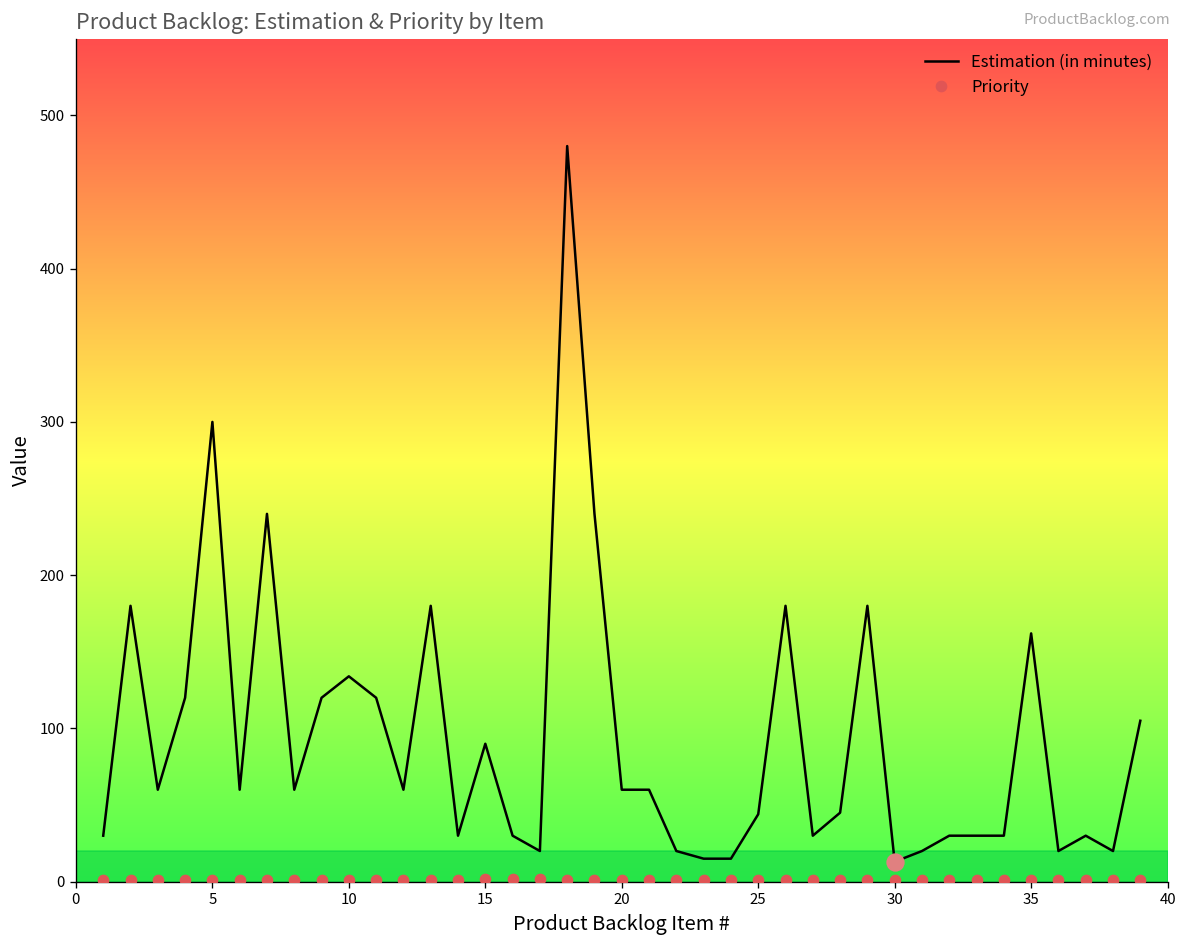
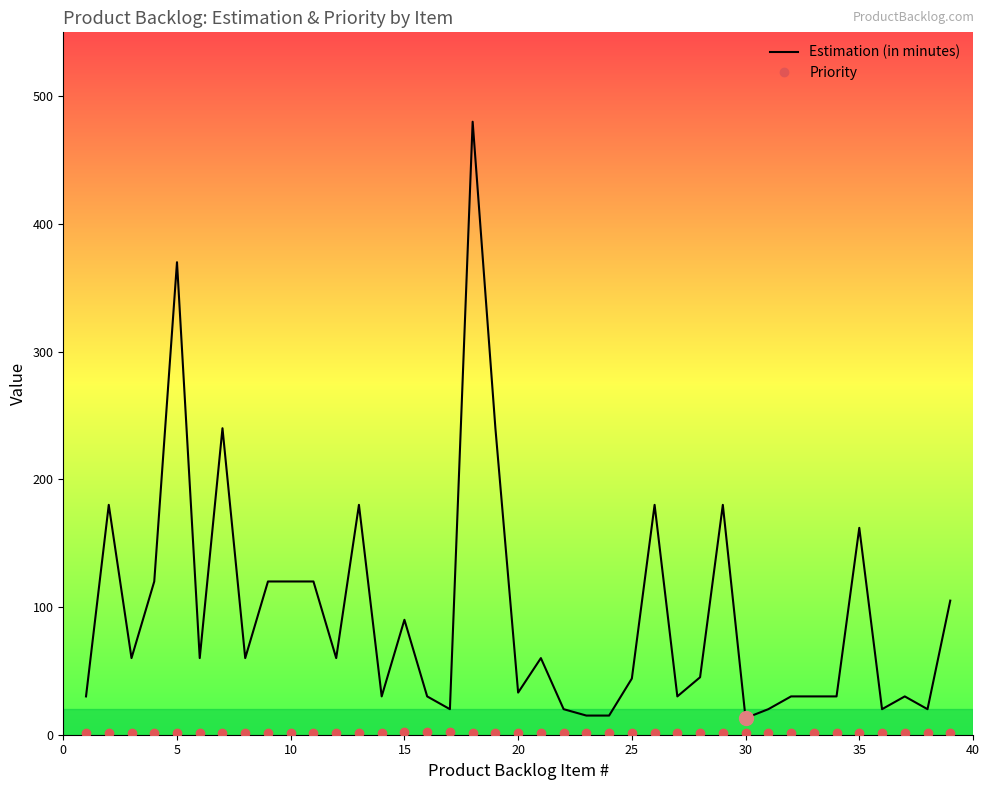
  {
    "Estimation (in minutes)": {
-     "5": 300,
-     "10": 134,
+     "5": 370,
+     "10": 120,
      "15": 90,
-     "20": 60,
+     "20": 33,
      "25": 44,
      "35": 162
    }
  }
